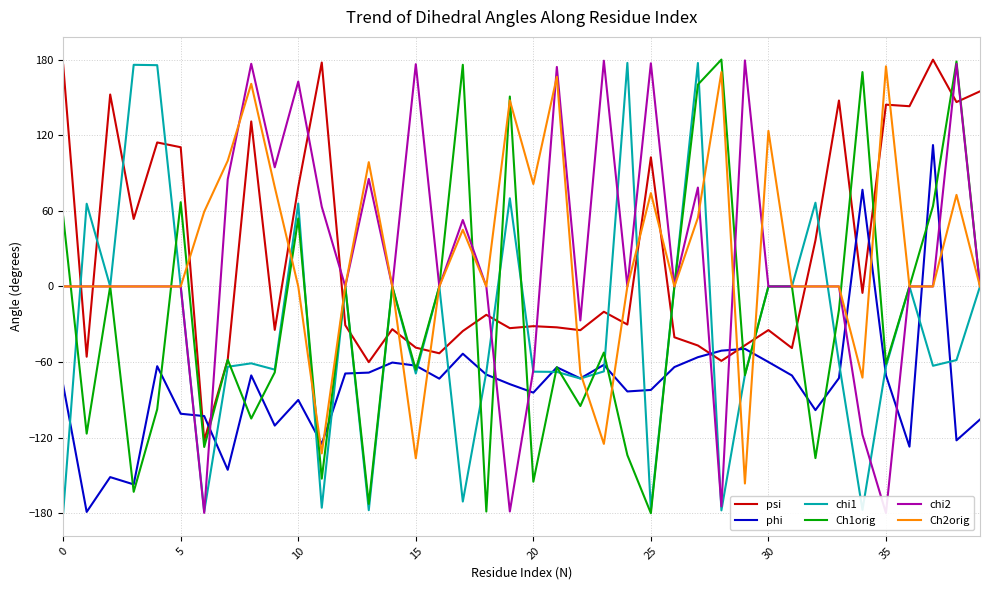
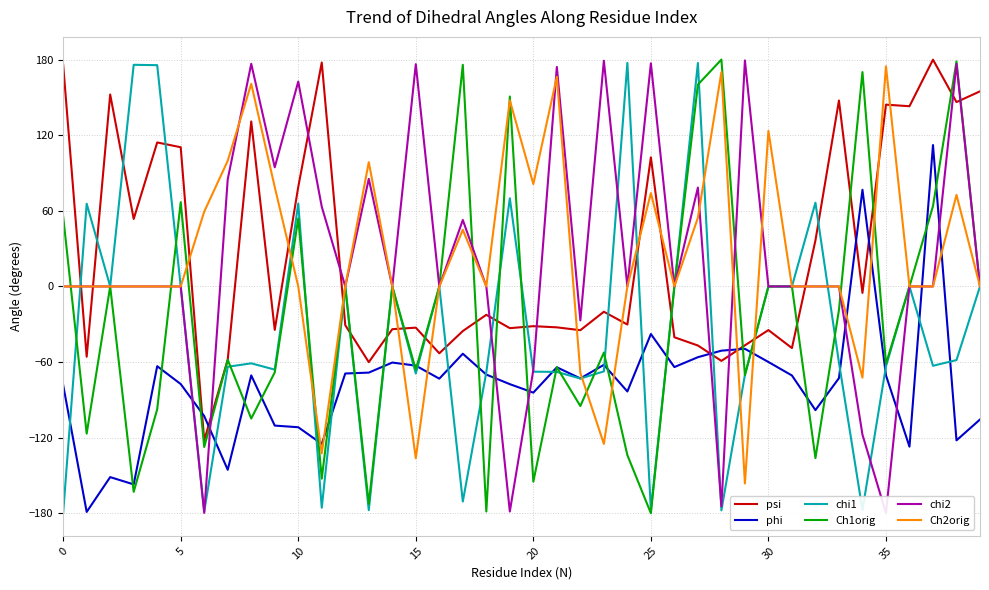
  {
    "psi": {
      "0": 176,
      "5": 110,
      "10": 79,
-     "15": -49,
+     "15": -33,
      "20": -32,
      "25": 102,
      "30": -35,
      "35": 144
    },
    "phi": {
      "0": -78,
-     "5": -101,
-     "10": -90,
+     "5": -77,
+     "10": -112,
      "15": -63,
      "20": -84,
-     "25": -82,
+     "25": -38,
      "30": -60,
      "35": -71
    },
    "chi1": {
      "0": -180,
      "10": 66,
      "15": -69,
      "25": -177,
      "35": -63
    },
    "Ch1orig": {
      "0": 55,
      "5": 67,
      "10": 54,
      "15": -66,
      "20": -155,
      "25": -180,
      "35": -61
    },
    "chi2": {
      "10": 163,
      "15": 176,
      "25": 177
    },
    "Ch2orig": {
      "10": 0,
      "15": -136,
      "20": 81,
      "25": 74,
      "30": 123,
      "35": 175
    }
  }
